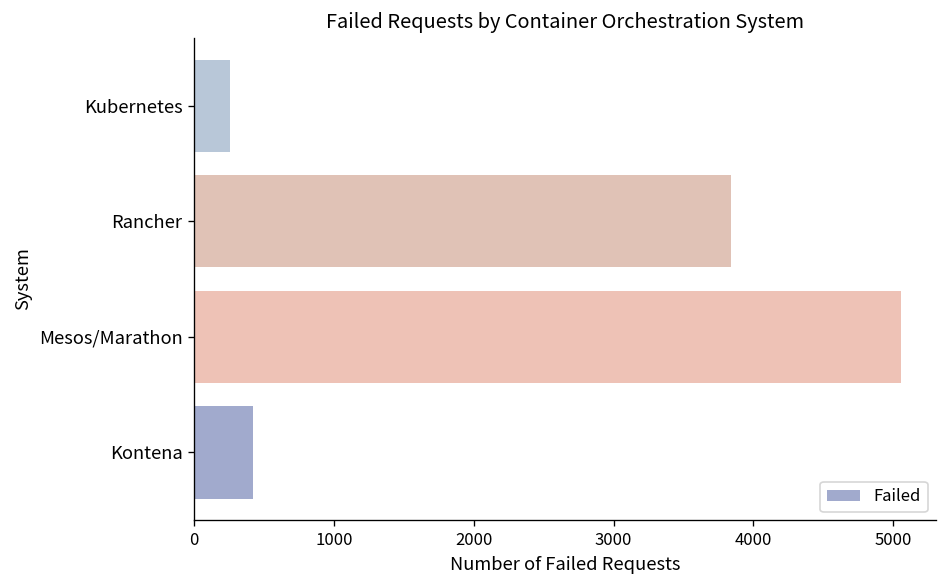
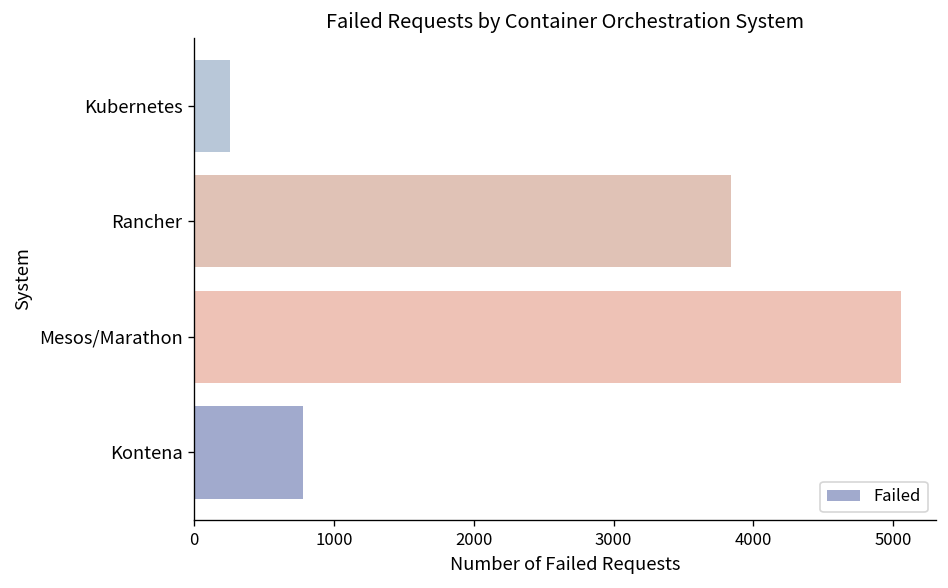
  {
    "Kubernetes": 250,
    "Rancher": 3840,
    "Mesos/Marathon": 5050,
-   "Kontena": 420
+   "Kontena": 780
  }
